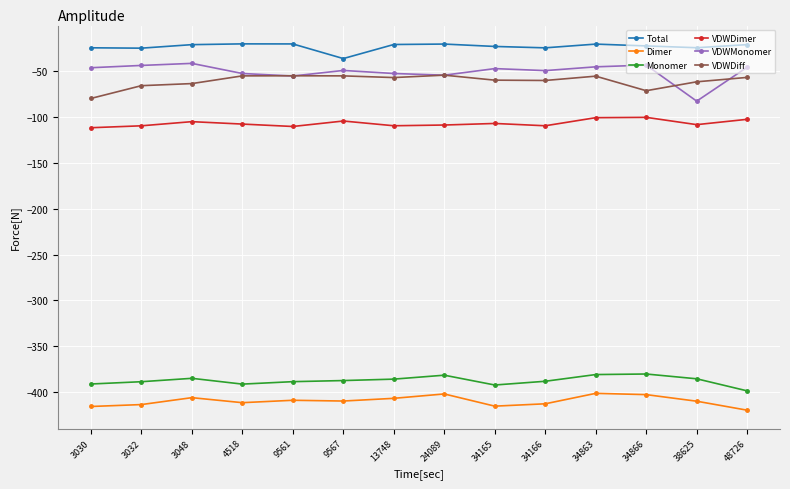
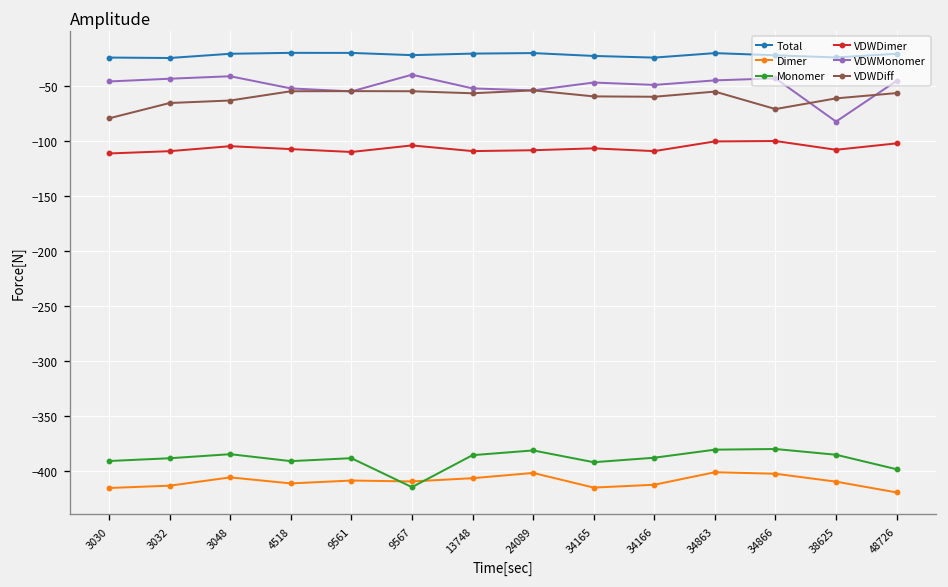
  {
    "Total": {
      "3030": -20,
      "3032": -20,
      "3048": -20,
      "4518": -20,
      "9561": -20,
-     "9567": -40,
+     "9567": -20,
      "13748": -20,
      "24089": -20,
      "34165": -20,
      "34166": -20,
      "34863": -20
    },
    "Dimer": {
      "3030": -420,
      "3032": -410,
      "3048": -410,
      "4518": -410,
      "9561": -410,
      "9567": -410,
      "13748": -410,
      "24089": -400,
      "34165": -420,
      "34166": -410,
      "34863": -400,
      "34866": -400,
      "38625": -410,
      "48726": -420
    },
    "Monomer": {
      "3030": -390,
      "3032": -390,
      "3048": -380,
      "4518": -390,
      "9561": -390,
-     "9567": -390,
+     "9567": -410,
      "13748": -390,
      "24089": -380,
      "34165": -390,
      "34166": -390,
      "34863": -380,
      "34866": -380,
      "38625": -390,
      "48726": -400
    },
    "VDWDimer": {
      "3030": -110,
      "3032": -110,
      "3048": -110,
      "4518": -110,
      "9561": -110,
      "9567": -100,
      "13748": -110,
      "24089": -110,
      "34165": -110,
      "34166": -110,
      "34863": -100,
      "34866": -100,
      "38625": -110,
      "48726": -100
    },
    "VDWMonomer": {
      "3030": -50,
      "3032": -40,
      "3048": -40,
-     "9567": -50,
+     "9567": -40,
      "13748": -50,
      "34165": -50,
      "34166": -50,
      "34863": -50,
      "38625": -80
    },
    "VDWDiff": {
      "3030": -80,
      "3032": -70,
      "3048": -60,
      "9567": -60,
      "13748": -60,
      "34165": -60,
      "34166": -60,
      "34863": -60,
      "34866": -70,
      "38625": -60,
      "48726": -60
    }
  }
